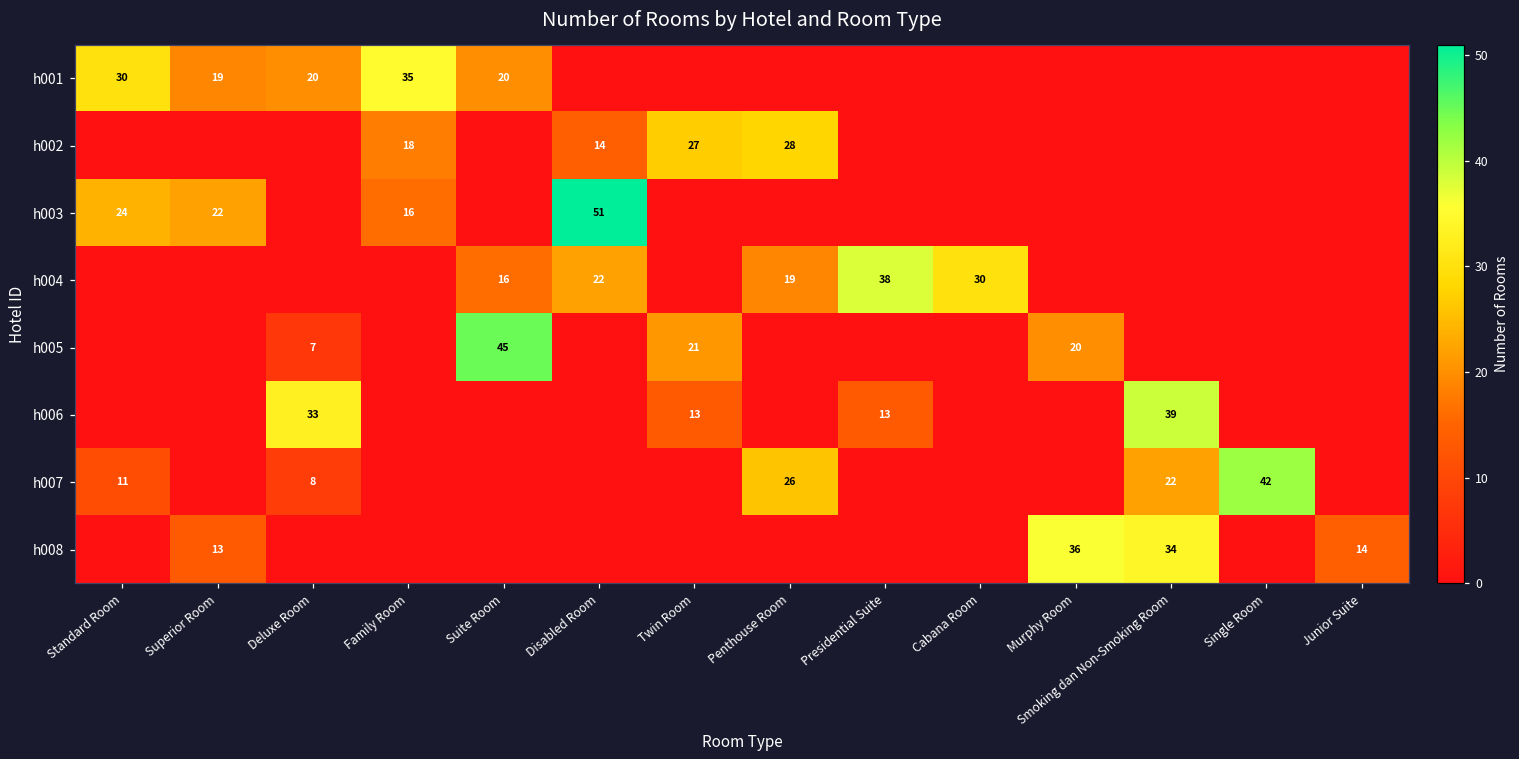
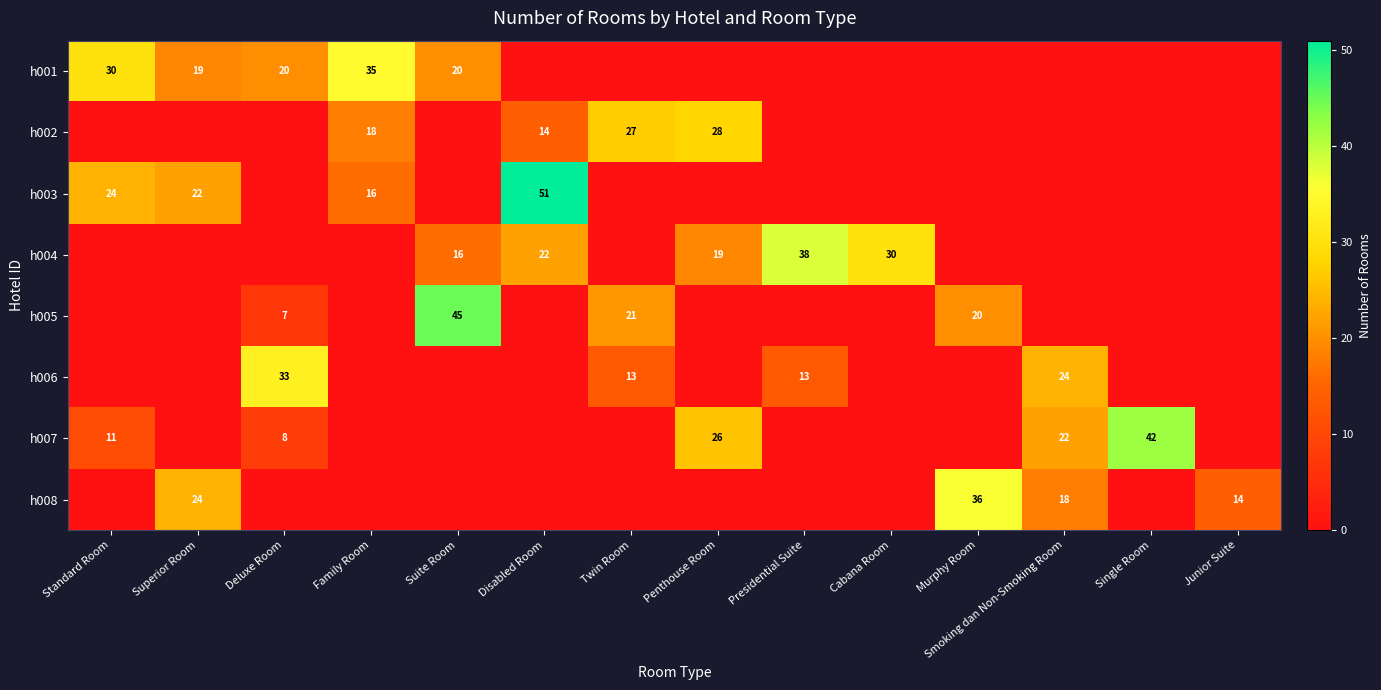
  {
    "h001": {
      "Standard Room": 30,
      "Superior Room": 19,
      "Deluxe Room": 20,
      "Family Room": 35,
      "Suite Room": 20
    },
    "h002": {
      "Family Room": 18,
      "Disabled Room": 14,
      "Twin Room": 27,
      "Penthouse Room": 28
    },
    "h003": {
      "Standard Room": 24,
      "Superior Room": 22,
      "Family Room": 16,
      "Disabled Room": 51
    },
    "h004": {
      "Suite Room": 16,
      "Disabled Room": 22,
      "Penthouse Room": 19,
      "Presidential Suite": 38,
      "Cabana Room": 30
    },
    "h005": {
      "Deluxe Room": 7,
      "Suite Room": 45,
      "Twin Room": 21,
      "Murphy Room": 20
    },
    "h006": {
      "Deluxe Room": 33,
      "Twin Room": 13,
      "Presidential Suite": 13,
-     "Smoking dan Non-Smoking Room": 39
+     "Smoking dan Non-Smoking Room": 24
    },
    "h007": {
      "Standard Room": 11,
      "Deluxe Room": 8,
      "Penthouse Room": 26,
      "Smoking dan Non-Smoking Room": 22,
      "Single Room": 42
    },
    "h008": {
-     "Superior Room": 13,
+     "Superior Room": 24,
      "Murphy Room": 36,
-     "Smoking dan Non-Smoking Room": 34,
+     "Smoking dan Non-Smoking Room": 18,
      "Junior Suite": 14
    }
  }
